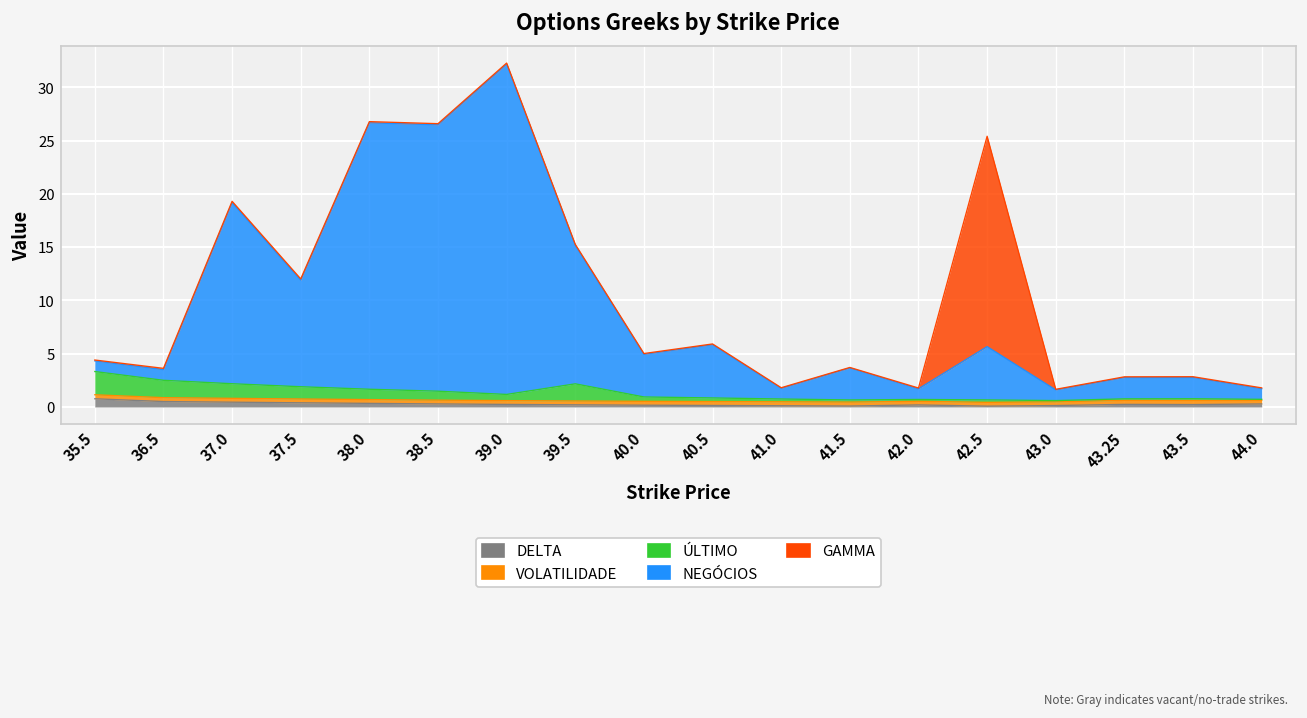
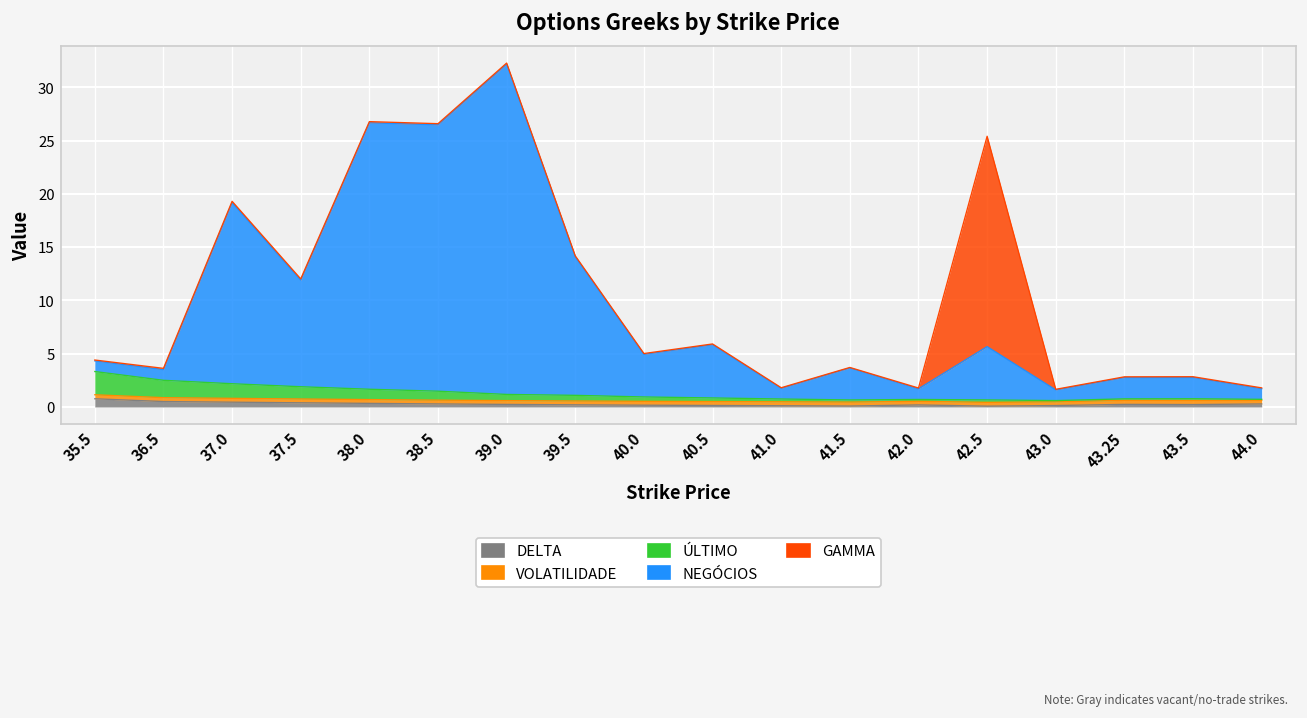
  {
    "DELTA": {
      "35.5": 1,
      "36.5": 1,
      "37.0": 0,
      "37.5": 0,
      "38.0": 0,
      "38.5": 0,
      "39.0": 0,
      "39.5": 0,
      "40.0": 0,
      "40.5": 0,
      "41.0": 0,
      "41.5": 0,
      "42.0": 0,
      "42.5": 0,
      "43.0": 0,
      "43.25": 0,
      "43.5": 0,
      "44.0": 0
    },
    "VOLATILIDADE": {
      "35.5": 0,
      "36.5": 0,
      "37.0": 0,
      "37.5": 0,
      "38.0": 0,
      "38.5": 0,
      "39.0": 0,
      "39.5": 0,
      "40.0": 0,
      "40.5": 0
    },
    "ÚLTIMO": {
      "35.5": 2,
      "36.5": 2,
      "37.0": 1,
      "37.5": 1,
      "38.0": 1,
      "38.5": 1,
      "39.0": 1,
-     "39.5": 2,
+     "39.5": 1,
      "40.0": 0,
      "40.5": 0
    },
    "NEGÓCIOS": {
      "42.5": 5
    },
    "GAMMA": {
      "42.5": 20
    }
  }
